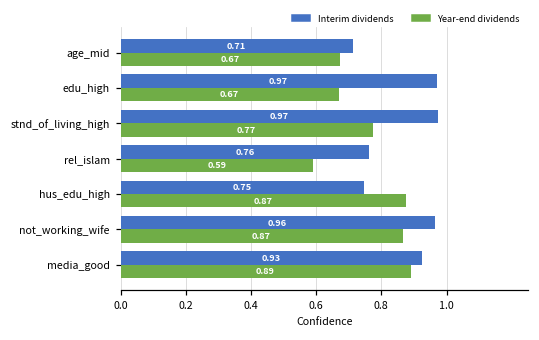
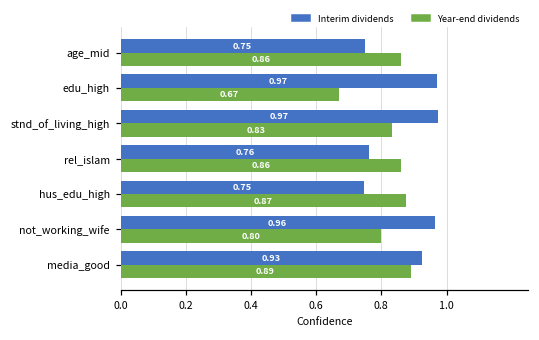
  {
    "Interim dividends": {
-     "age_mid": 0.71,
+     "age_mid": 0.75,
      "edu_high": 0.97,
      "stnd_of_living_high": 0.97,
      "rel_islam": 0.76,
      "hus_edu_high": 0.75,
      "not_working_wife": 0.96,
      "media_good": 0.93
    },
    "Year-end dividends": {
-     "age_mid": 0.67,
+     "age_mid": 0.86,
      "edu_high": 0.67,
-     "stnd_of_living_high": 0.77,
-     "rel_islam": 0.59,
+     "stnd_of_living_high": 0.83,
+     "rel_islam": 0.86,
      "hus_edu_high": 0.87,
-     "not_working_wife": 0.87,
+     "not_working_wife": 0.80,
      "media_good": 0.89
    }
  }
